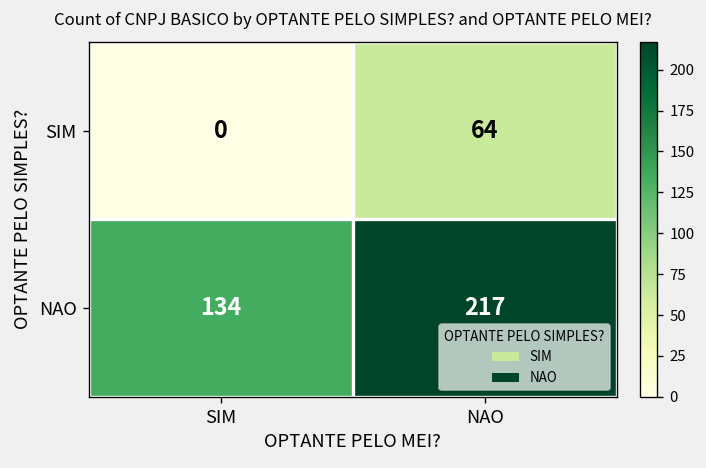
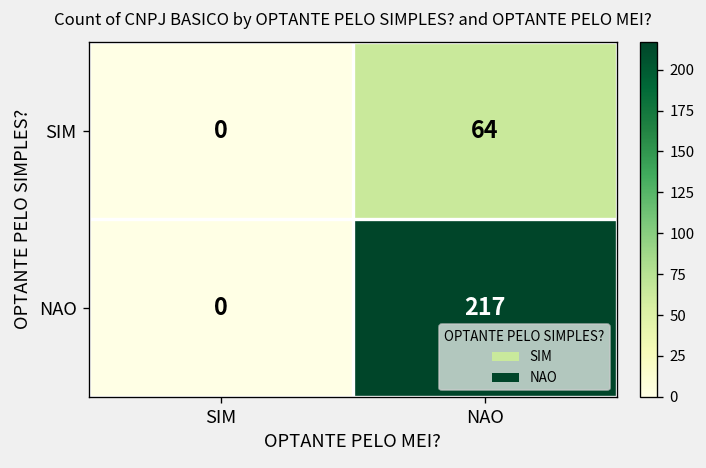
  {
    "SIM": {
      "SIM": 0,
      "NAO": 64
    },
    "NAO": {
-     "SIM": 134,
+     "SIM": 0,
      "NAO": 217
    }
  }
